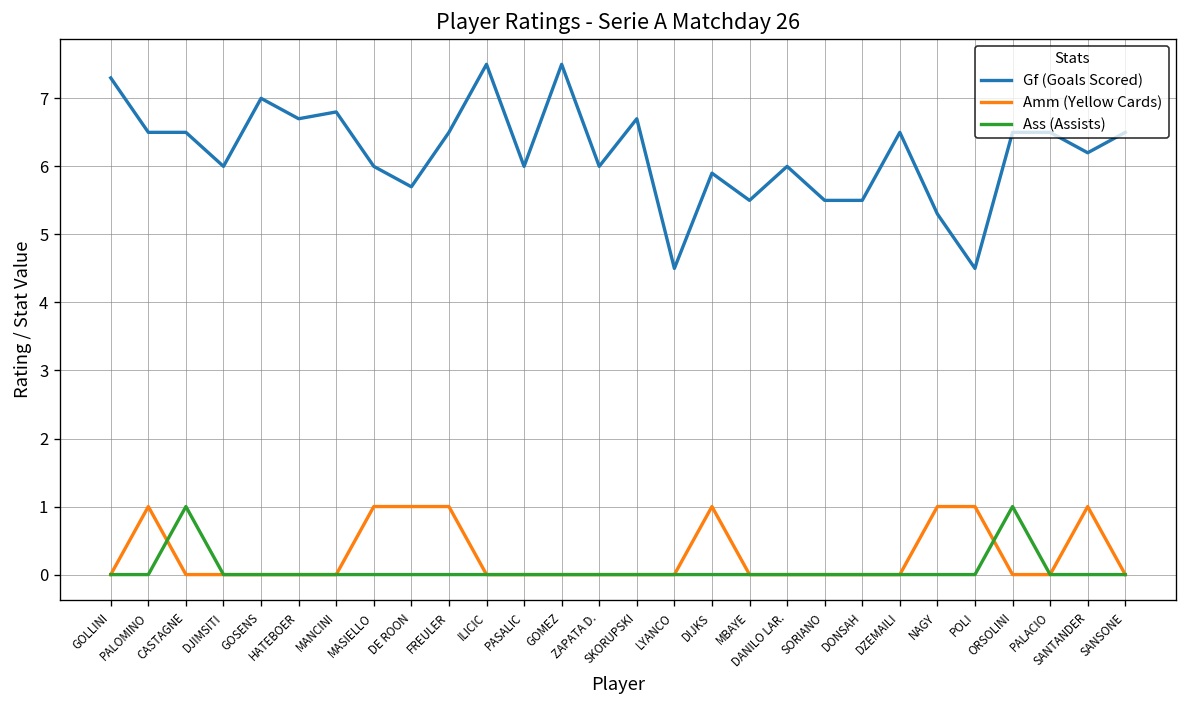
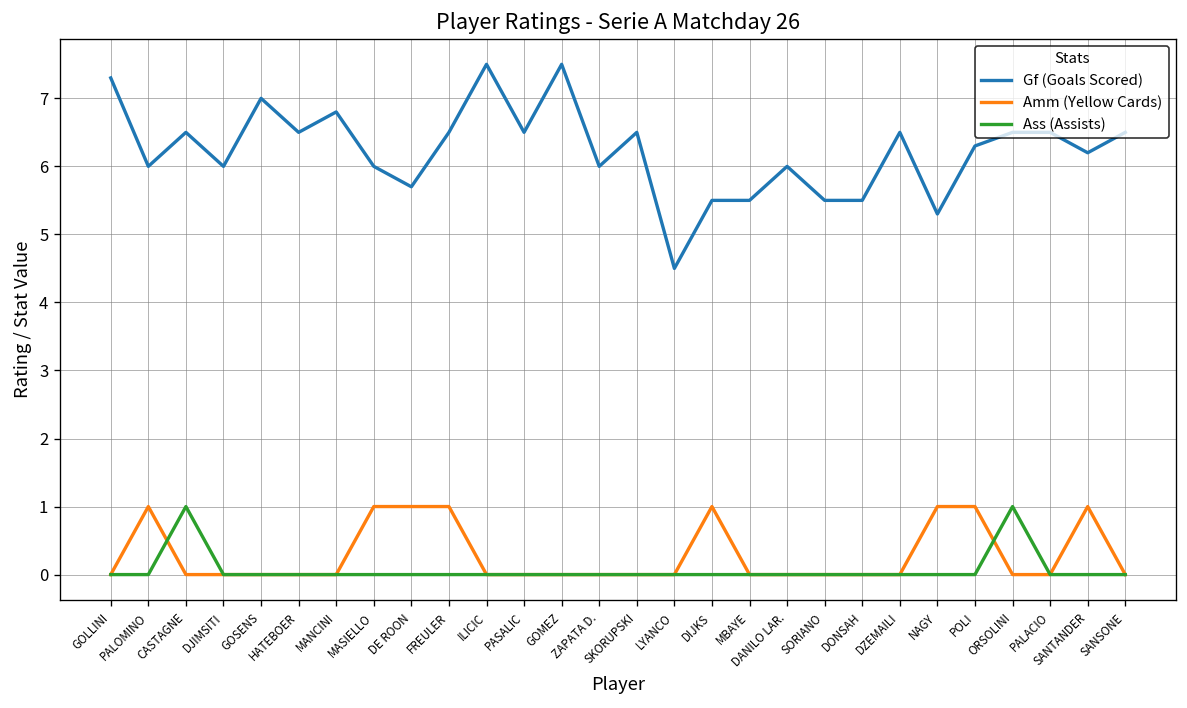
  {
    "Gf (Goals Scored)": {
      "GOLLINI": 7.3,
-     "PALOMINO": 6.5,
+     "PALOMINO": 6.0,
      "CASTAGNE": 6.5,
      "DJIMSITI": 6.0,
      "GOSENS": 7.0,
-     "HATEBOER": 6.7,
+     "HATEBOER": 6.5,
      "MANCINI": 6.8,
      "MASIELLO": 6.0,
      "DE ROON": 5.7,
      "FREULER": 6.5,
      "ILICIC": 7.5,
-     "PASALIC": 6.0,
+     "PASALIC": 6.5,
      "GOMEZ": 7.5,
      "ZAPATA D.": 6.0,
-     "SKORUPSKI": 6.7,
+     "SKORUPSKI": 6.5,
      "LYANCO": 4.5,
-     "DIJKS": 5.9,
+     "DIJKS": 5.5,
      "MBAYE": 5.5,
      "DANILO LAR.": 6.0,
      "SORIANO": 5.5,
      "DONSAH": 5.5,
      "DZEMAILI": 6.5,
      "NAGY": 5.3,
-     "POLI": 4.5,
+     "POLI": 6.3,
      "SANTANDER": 6.2
    },
    "Amm (Yellow Cards)": {
      "PALOMINO": 1.0,
      "CASTAGNE": 0.0,
      "MASIELLO": 1.0,
      "DE ROON": 1.0,
      "FREULER": 1.0,
      "DIJKS": 1.0,
      "NAGY": 1.0,
      "POLI": 1.0,
      "ORSOLINI": 0.0,
      "SANTANDER": 1.0
    },
    "Ass (Assists)": {
      "PALOMINO": 0.0,
      "CASTAGNE": 1.0,
      "MASIELLO": 0.0,
      "DE ROON": 0.0,
      "FREULER": 0.0,
      "DIJKS": 0.0,
      "NAGY": 0.0,
      "POLI": 0.0,
      "ORSOLINI": 1.0,
      "SANTANDER": 0.0
    }
  }
